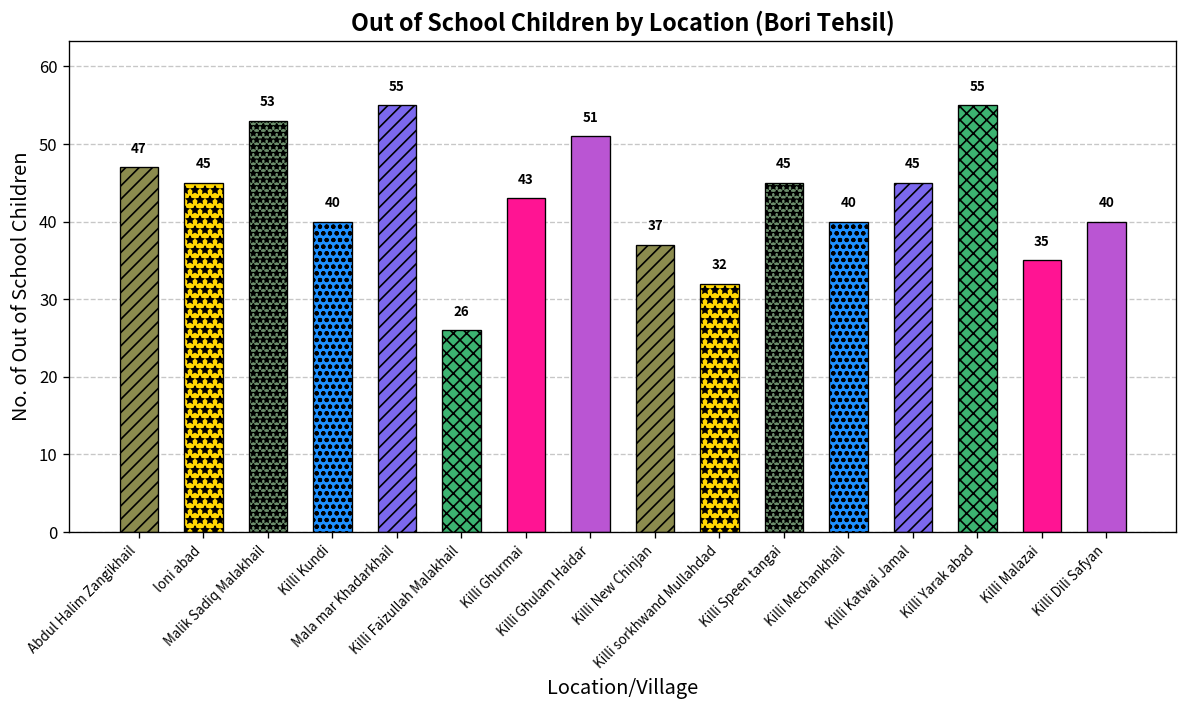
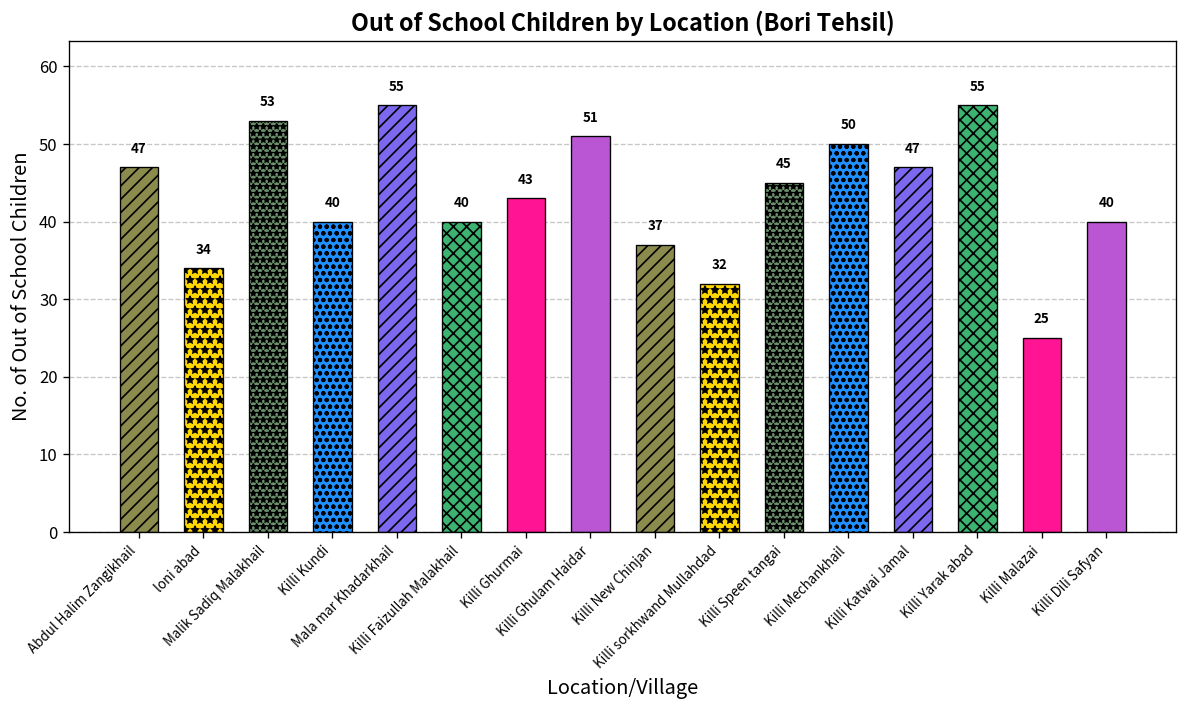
  {
    "Abdul Halim Zangikhail": 47,
-   "loni abad": 45,
+   "loni abad": 34,
    "Malik Sadiq Malakhail": 53,
    "Killi Kundi": 40,
    "Mala mar Khadarkhail": 55,
-   "Killi Faizullah Malakhail": 26,
+   "Killi Faizullah Malakhail": 40,
    "Killi Ghurmai": 43,
    "Killi Ghulam Haidar": 51,
    "Killi New Chinjan": 37,
    "Killi sorkhwand Mullahdad": 32,
    "Killi Speen tangai": 45,
-   "Killi Mechankhail": 40,
-   "Killi Katwai Jamal": 45,
+   "Killi Mechankhail": 50,
+   "Killi Katwai Jamal": 47,
    "Killi Yarak abad": 55,
-   "Killi Malazai": 35,
+   "Killi Malazai": 25,
    "Killi Dili Safyan": 40
  }
